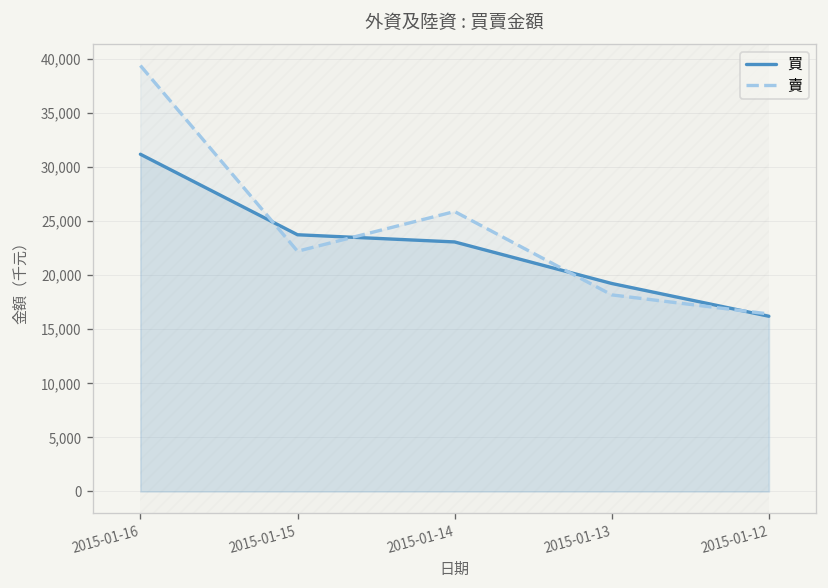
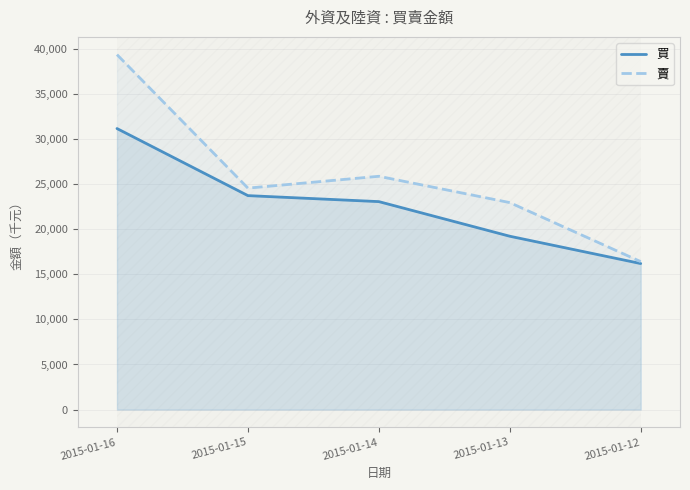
  {
    "買": {
      "2015-01-16": "31,000",
      "2015-01-15": "24,000",
      "2015-01-14": "23,000",
      "2015-01-13": "19,000"
    },
    "賣": {
      "2015-01-16": "39,000",
-     "2015-01-15": "22,000",
+     "2015-01-15": "25,000",
      "2015-01-14": "26,000",
-     "2015-01-13": "18,000"
+     "2015-01-13": "23,000"
    }
  }
